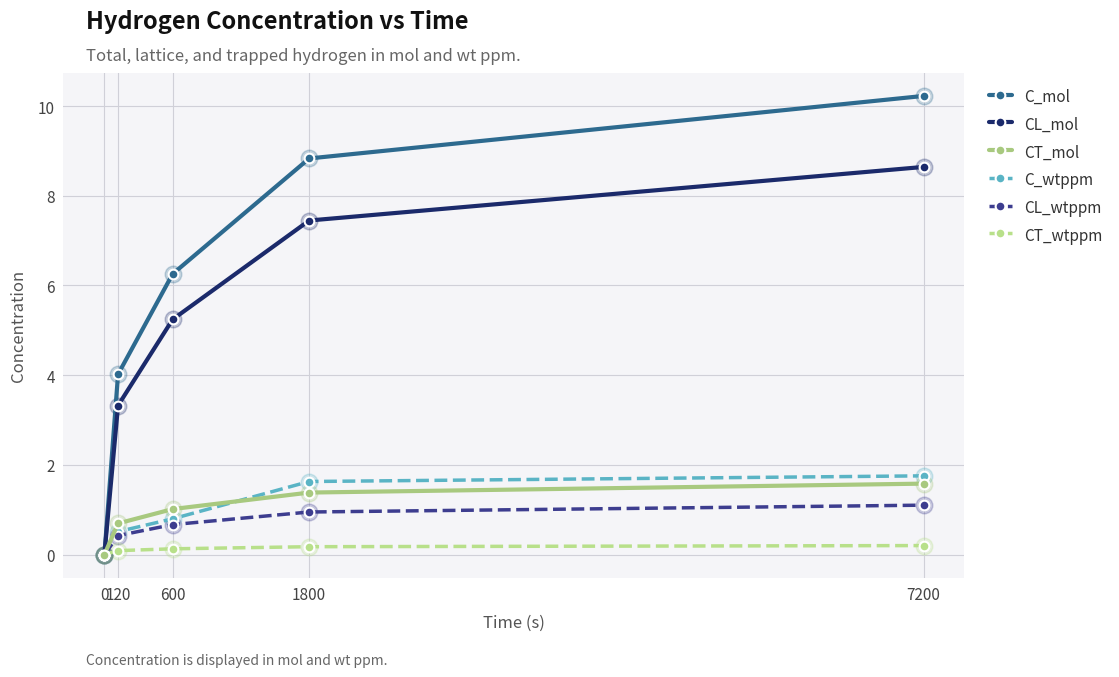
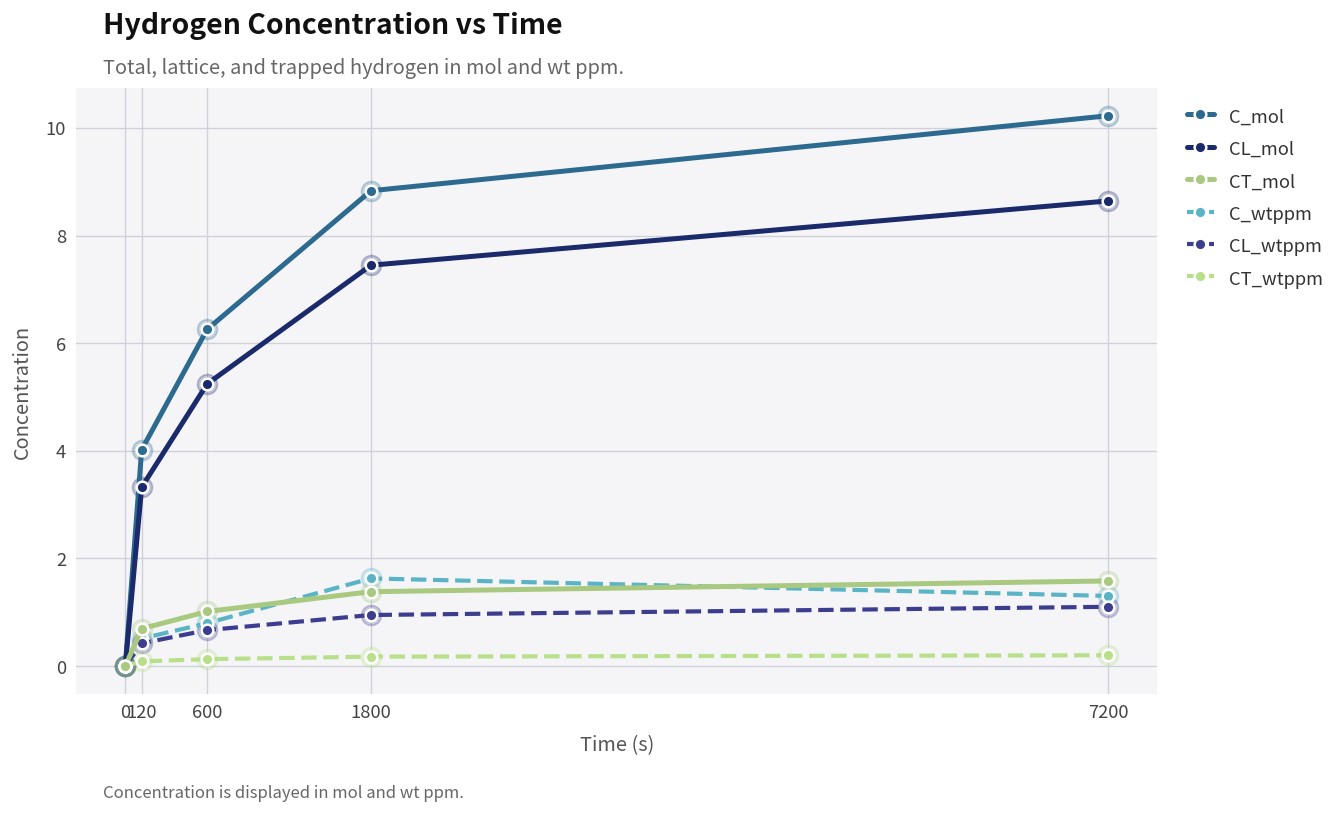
  {
    "C_wtppm": {
      "120": 0.5,
      "600": 0.8,
      "1800": 1.6,
-     "7200": 1.8
+     "7200": 1.3
    }
  }
